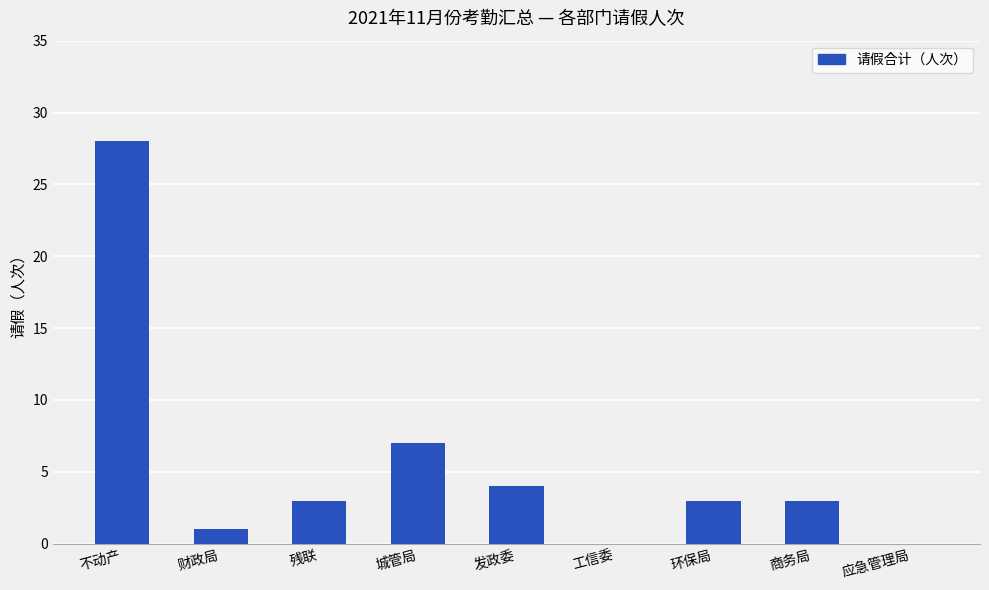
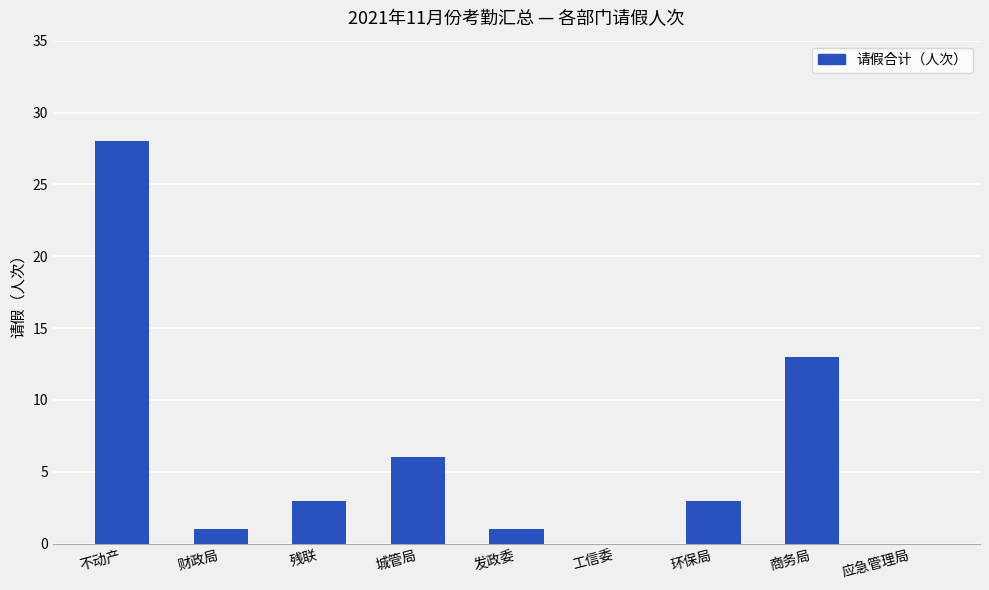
  {
    "不动产": 28,
    "财政局": 1,
    "残联": 3,
-   "城管局": 7,
-   "发政委": 4,
+   "城管局": 6,
+   "发政委": 1,
    "工信委": 0,
    "环保局": 3,
-   "商务局": 3,
+   "商务局": 13,
    "应急管理局": 0
  }
